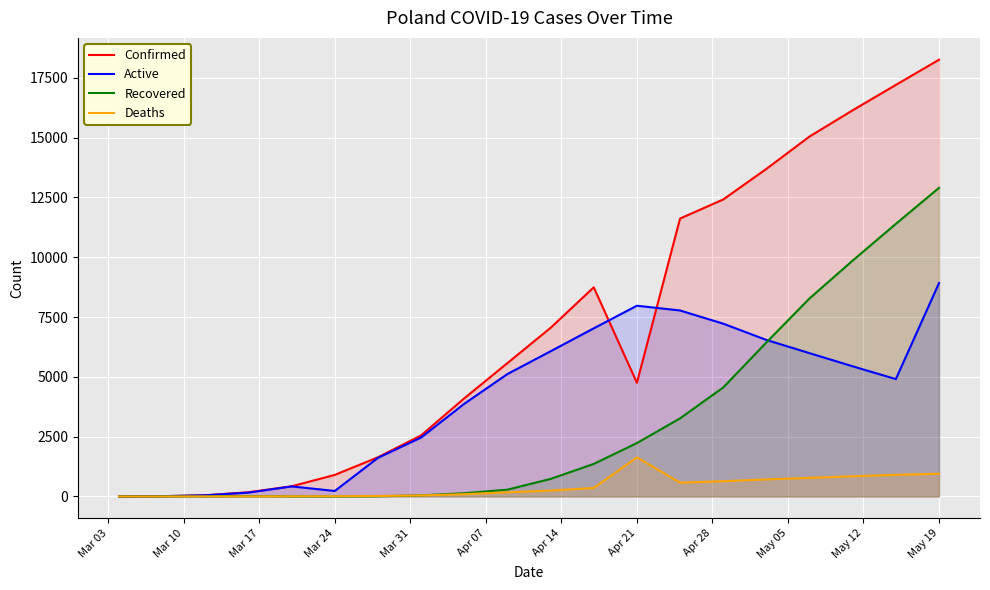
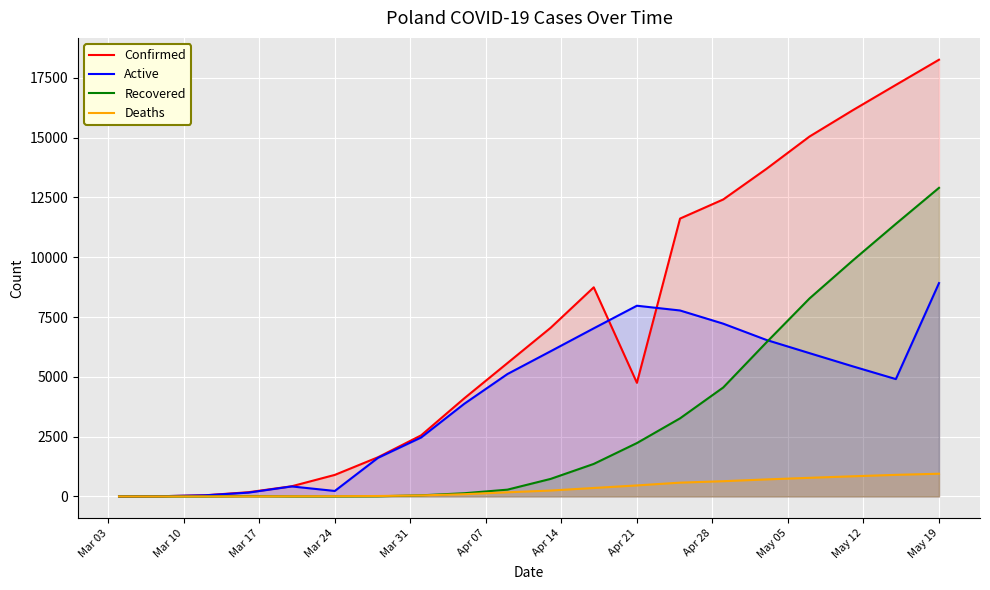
  {
    "Confirmed": {
      "Mar 24": 900,
      "Apr 21": 4800,
      "May 19": 18300
    },
    "Active": {
      "Mar 24": 200,
      "Apr 21": 8000,
      "May 19": 8900
    },
    "Recovered": {
      "Apr 21": 2200,
      "May 19": 12900
    },
    "Deaths": {
-     "Apr 21": 1600,
+     "Apr 21": 500,
      "May 19": 1000
    }
  }
